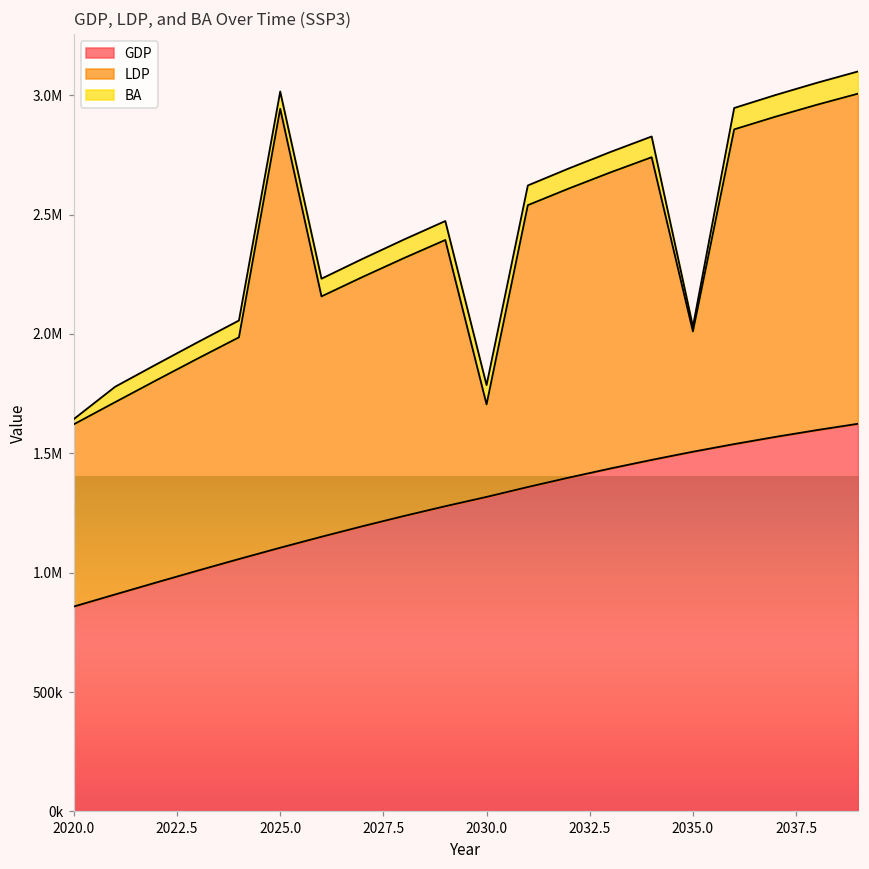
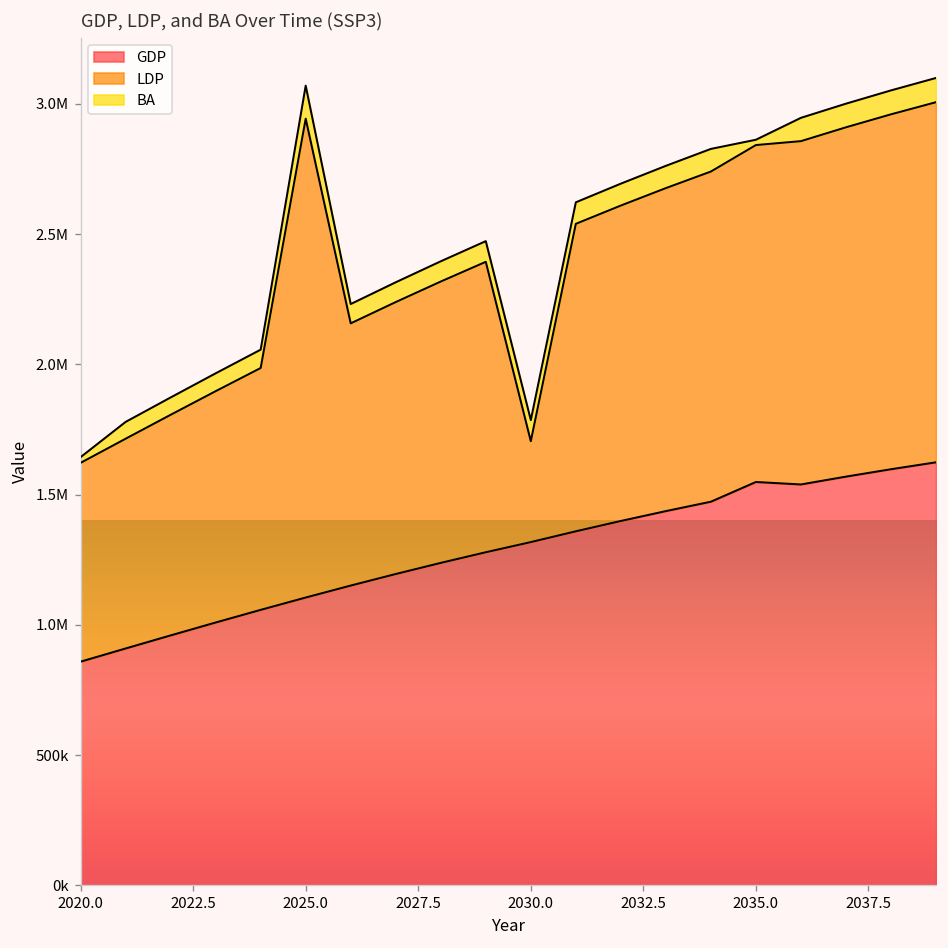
  {
    "GDP": {
      "2020.0": 860000,
      "2025.0": 1100000,
      "2030.0": 1320000,
-     "2035.0": 1510000
+     "2035.0": 1550000
    },
    "LDP": {
      "2020.0": 760000,
      "2025.0": 1840000,
      "2030.0": 390000,
-     "2035.0": 500000
+     "2035.0": 1290000
    },
    "BA": {
      "2020.0": 20000,
-     "2025.0": 70000,
+     "2025.0": 130000,
      "2030.0": 80000,
      "2035.0": 20000
    }
  }
